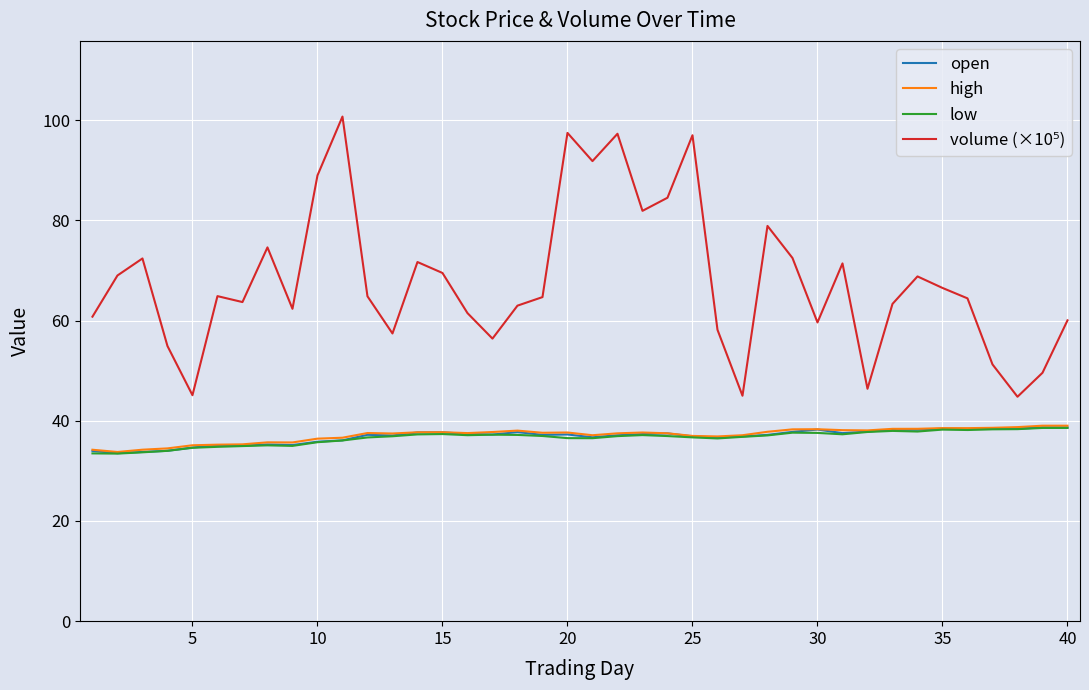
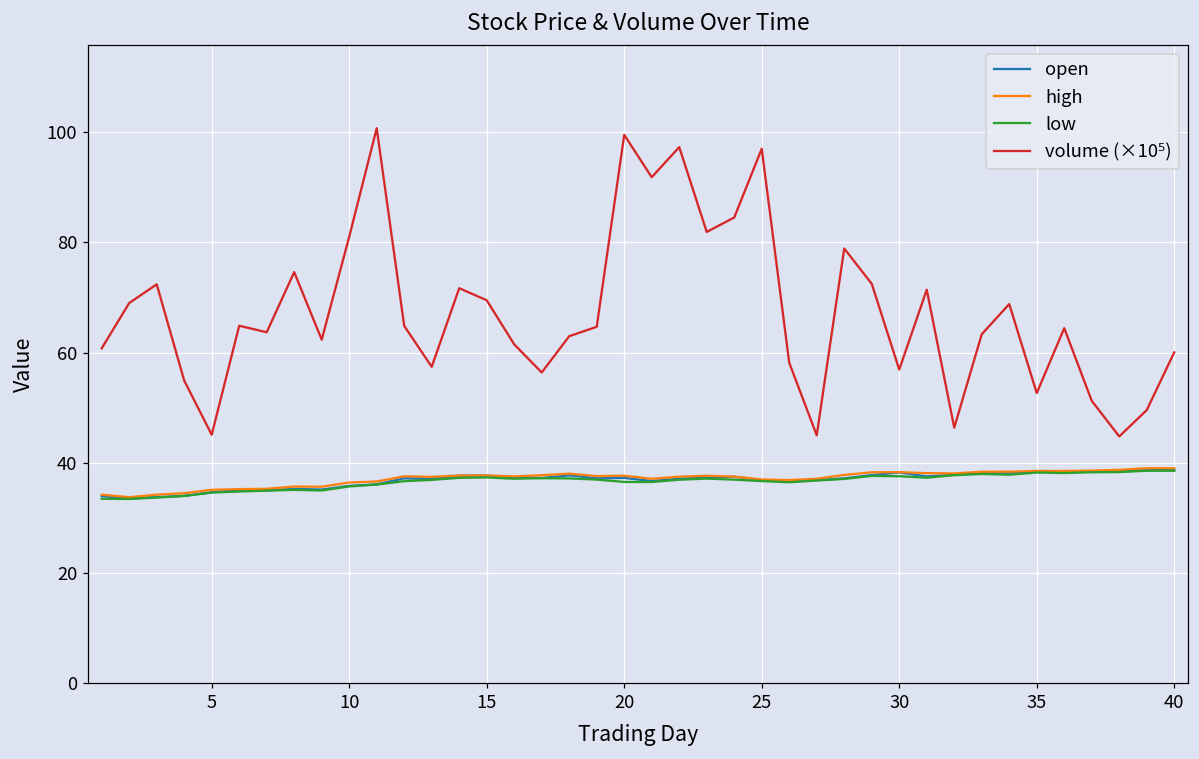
  {
    "high": {
      "10": 36
    },
    "low": {
      "20": 37,
      "30": 38
    },
    "volume (×10⁵)": {
      "5": 45,
-     "10": 89,
+     "10": 81,
      "15": 70,
-     "20": 97,
+     "20": 100,
      "25": 97,
-     "30": 60,
-     "35": 67,
+     "30": 57,
+     "35": 53,
      "40": 60
    }
  }
